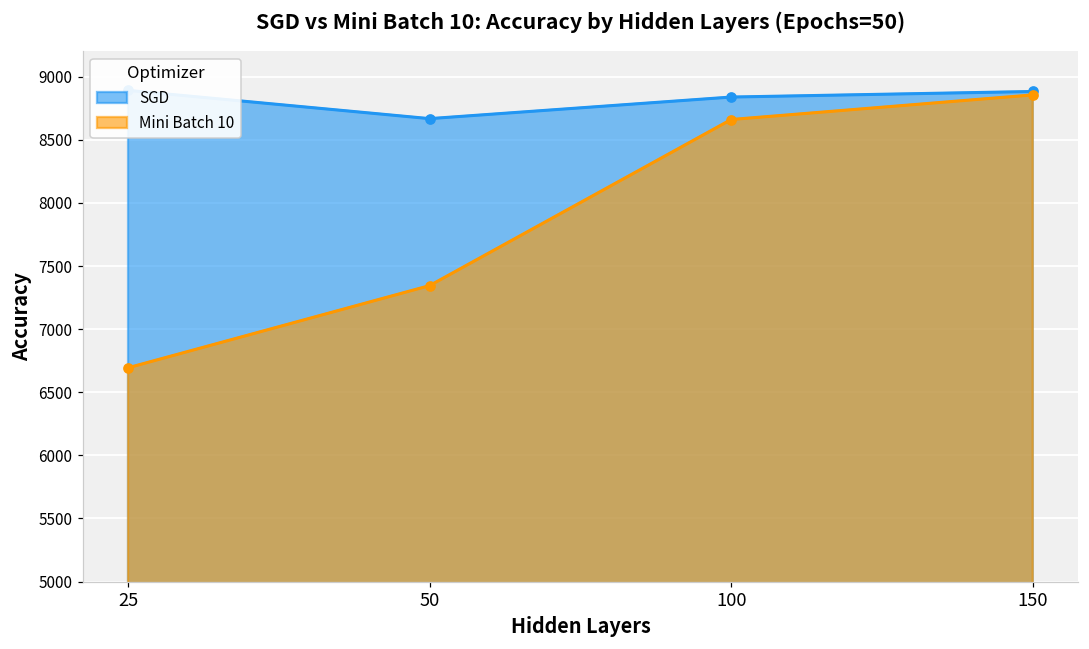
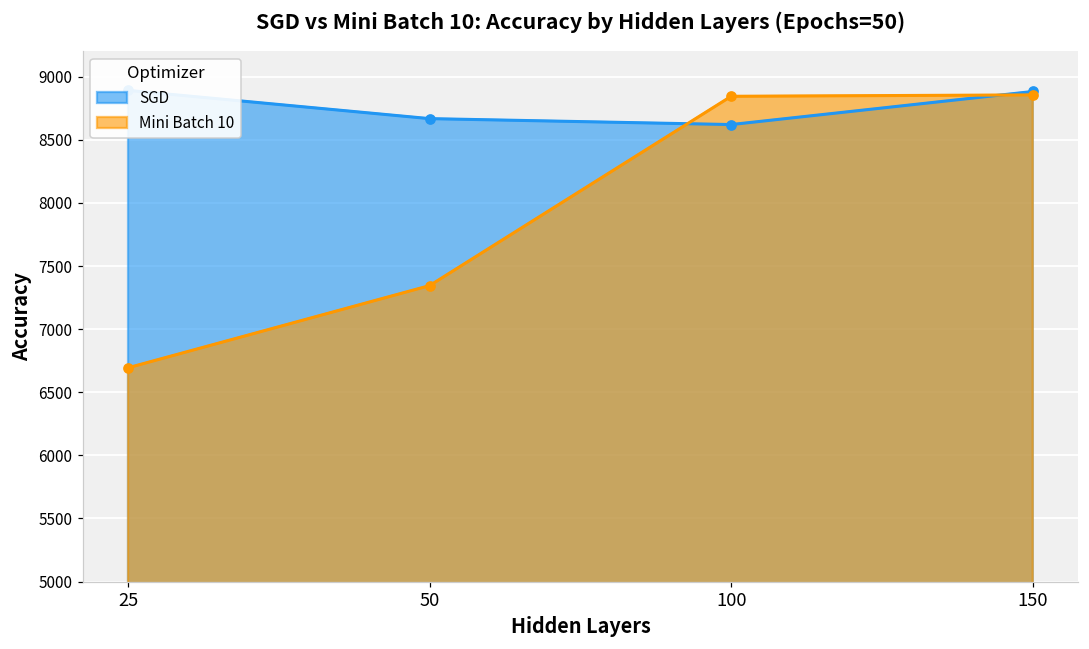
  {
    "SGD": {
      "50": 8670,
-     "100": 8840,
+     "100": 8620,
      "150": 8880
    },
    "Mini Batch 10": {
      "25": 6690,
      "50": 7350,
-     "100": 8660,
+     "100": 8850,
      "150": 8860
    }
  }
